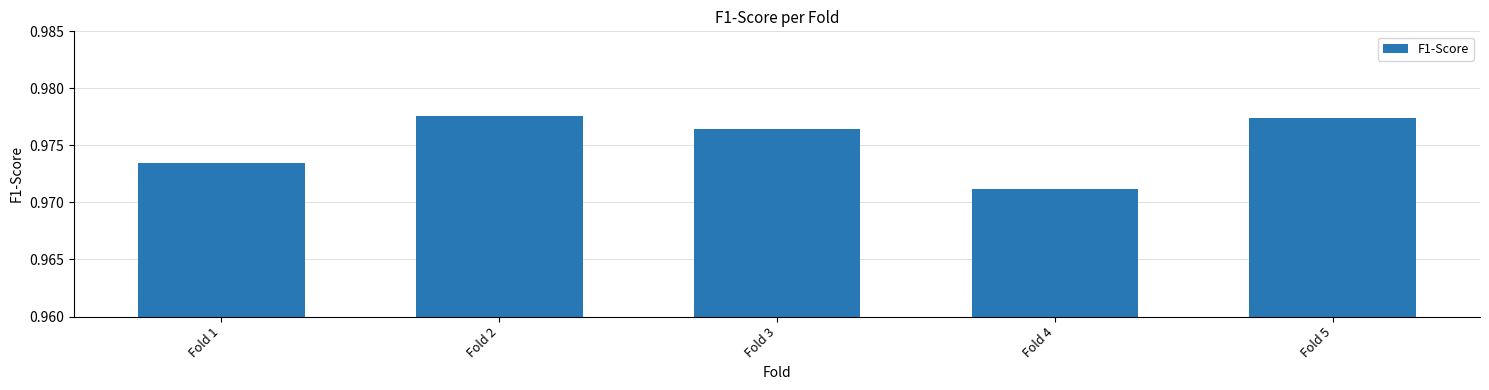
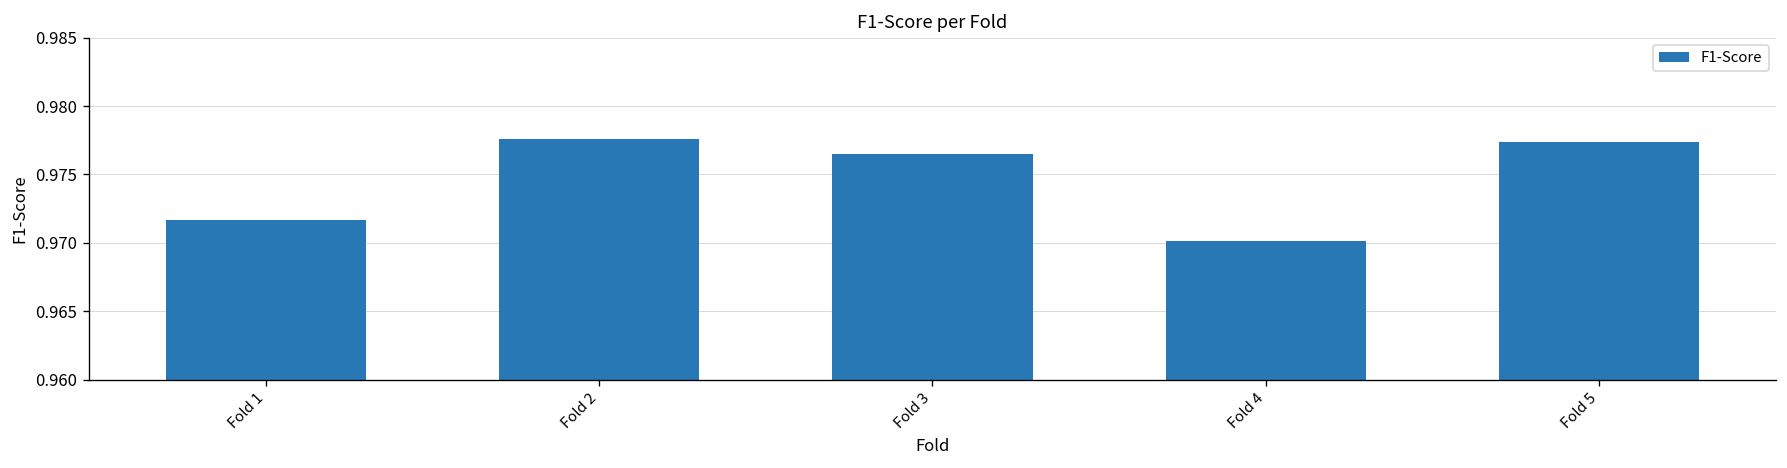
  {
-   "Fold 1": 0.9735,
+   "Fold 1": 0.9717,
    "Fold 2": 0.9776,
    "Fold 3": 0.9765,
-   "Fold 4": 0.9712,
+   "Fold 4": 0.9702,
    "Fold 5": 0.9774
  }
